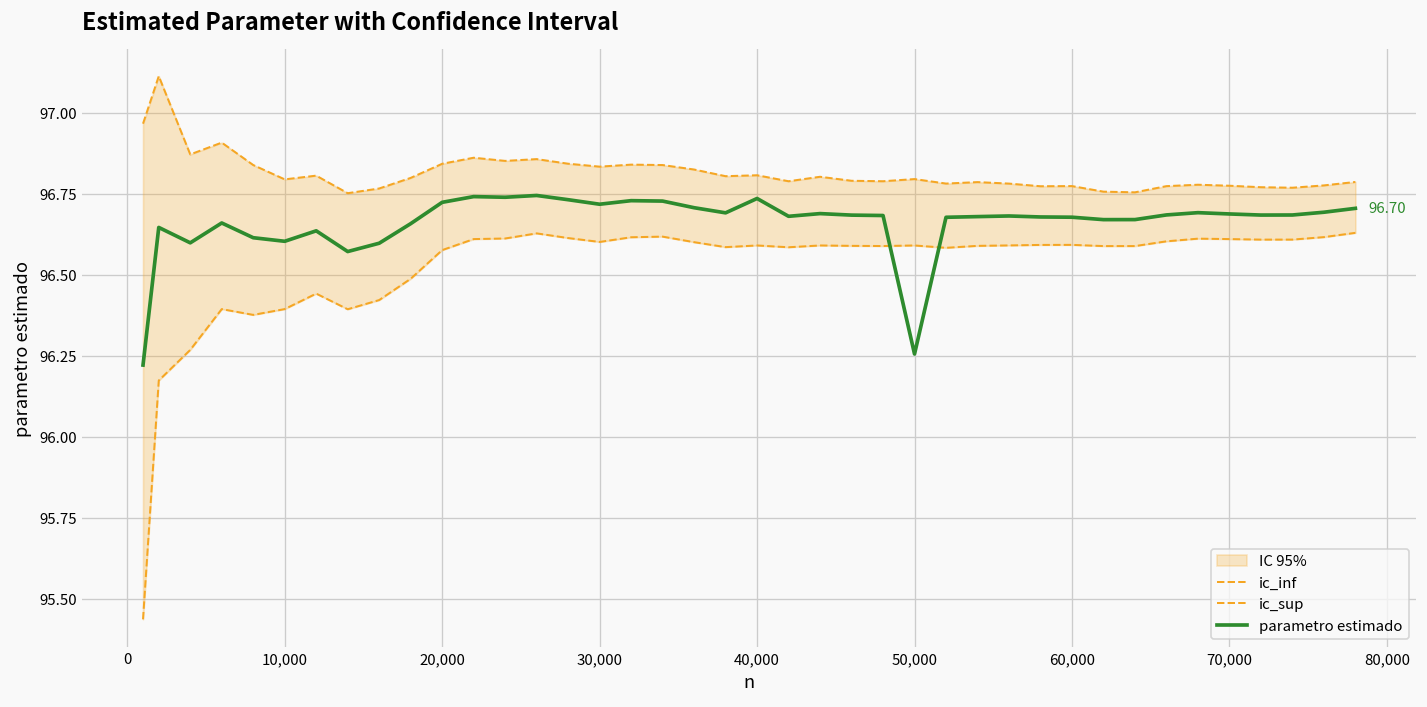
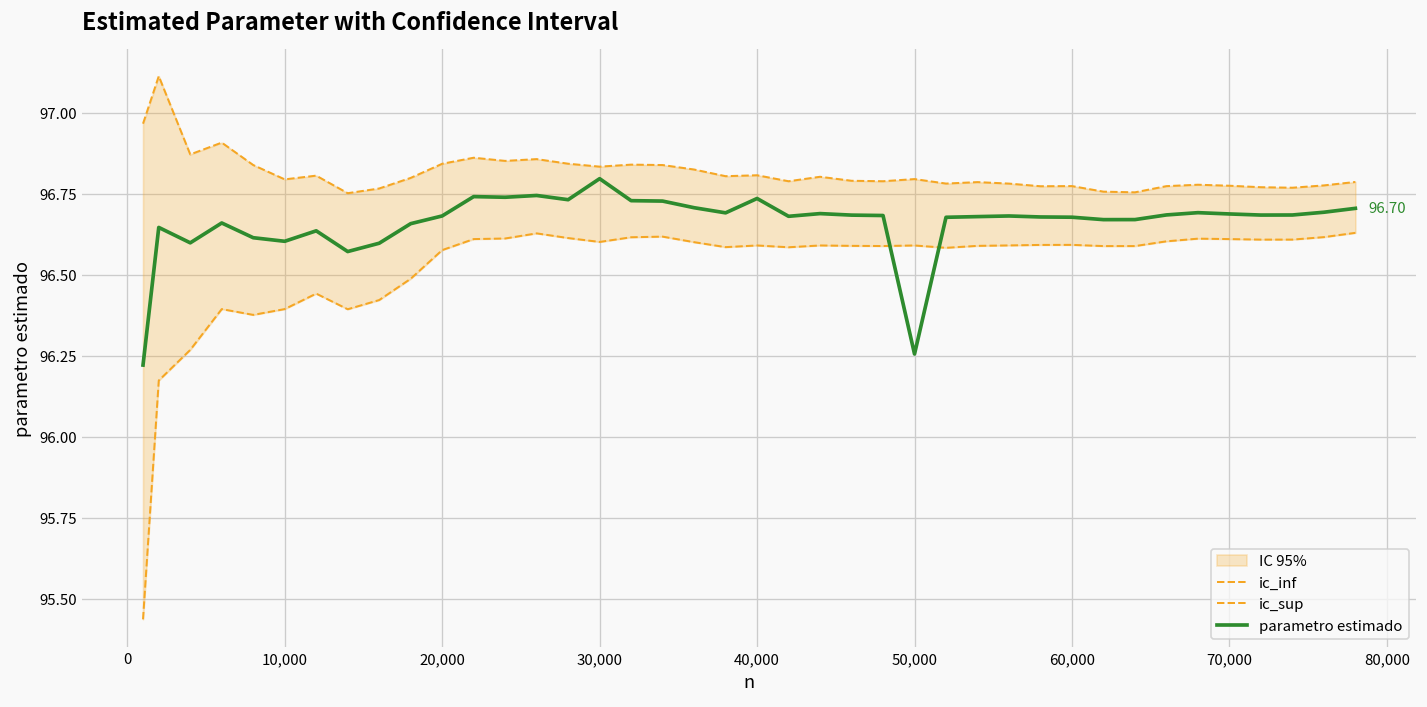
  {
    "parametro estimado": {
      "10,000": 96.60,
-     "20,000": 96.72,
-     "30,000": 96.72,
+     "20,000": 96.68,
+     "30,000": 96.80,
      "40,000": 96.73,
      "50,000": 96.25,
      "60,000": 96.68,
      "70,000": 96.69
    }
  }
